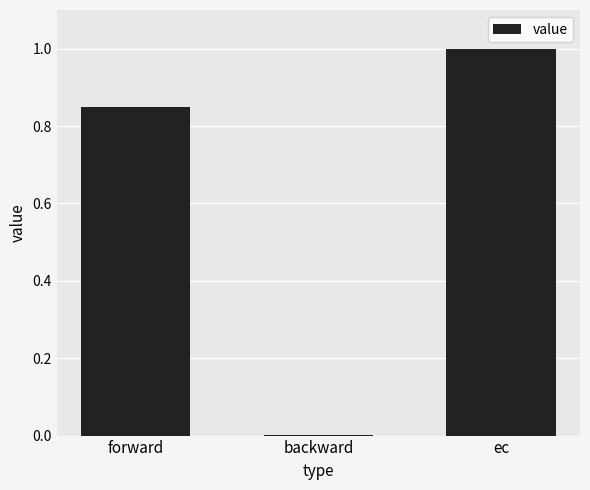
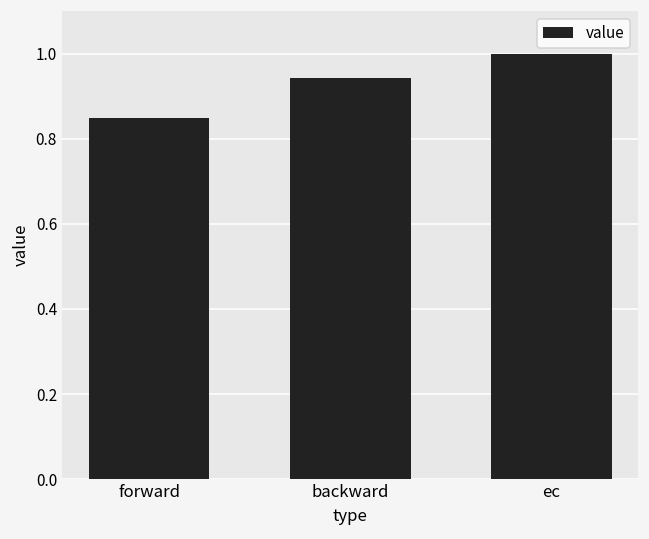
  {
    "forward": 0.85,
-   "backward": 0.00,
+   "backward": 0.94,
    "ec": 1.00
  }
